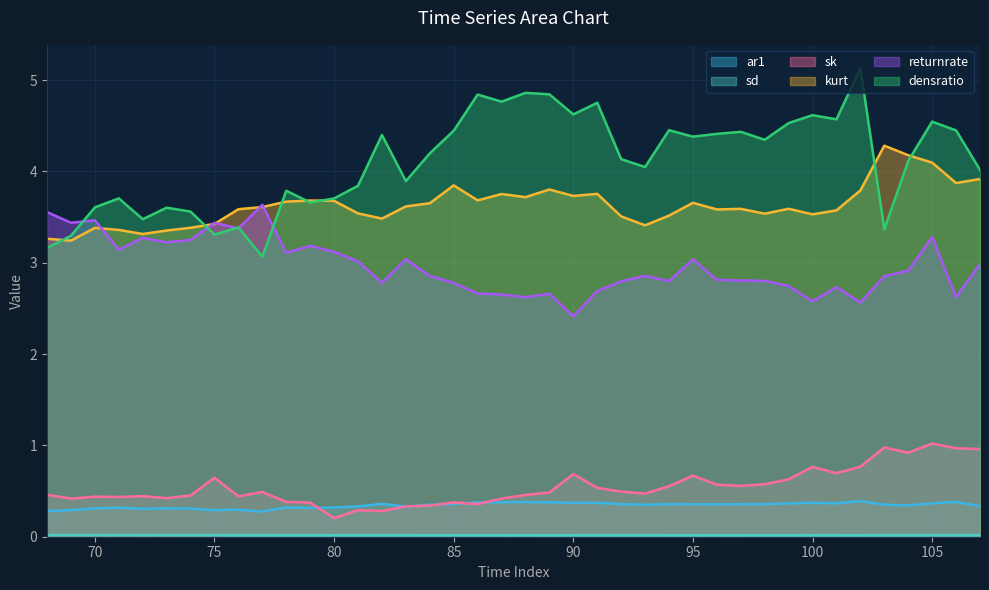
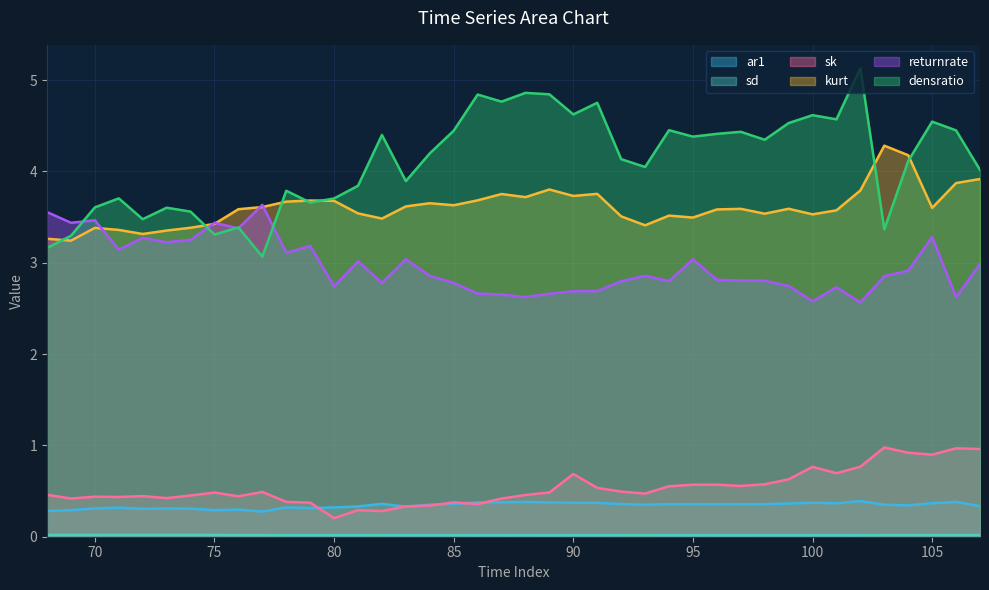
  {
    "sk": {
      "70": 0.4,
-     "75": 0.6,
+     "75": 0.5,
      "80": 0.2,
      "90": 0.7,
-     "95": 0.7,
+     "95": 0.6,
      "100": 0.8,
-     "105": 1.0
+     "105": 0.9
    },
    "kurt": {
      "70": 3.4,
-     "85": 3.8,
+     "85": 3.6,
      "90": 3.7,
-     "95": 3.7,
+     "95": 3.5,
      "100": 3.5,
-     "105": 4.1
+     "105": 3.6
    },
    "returnrate": {
      "70": 3.5,
-     "80": 3.1,
+     "80": 2.7,
      "85": 2.8,
-     "90": 2.4,
+     "90": 2.7,
      "95": 3.0,
      "100": 2.6,
      "105": 3.3
    }
  }
